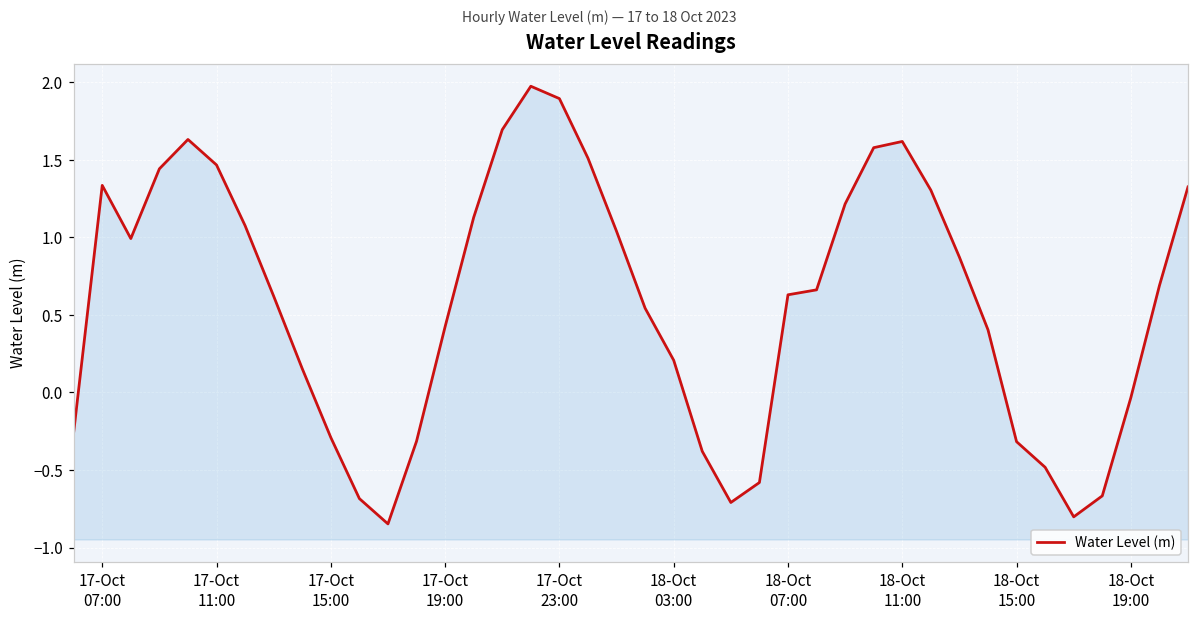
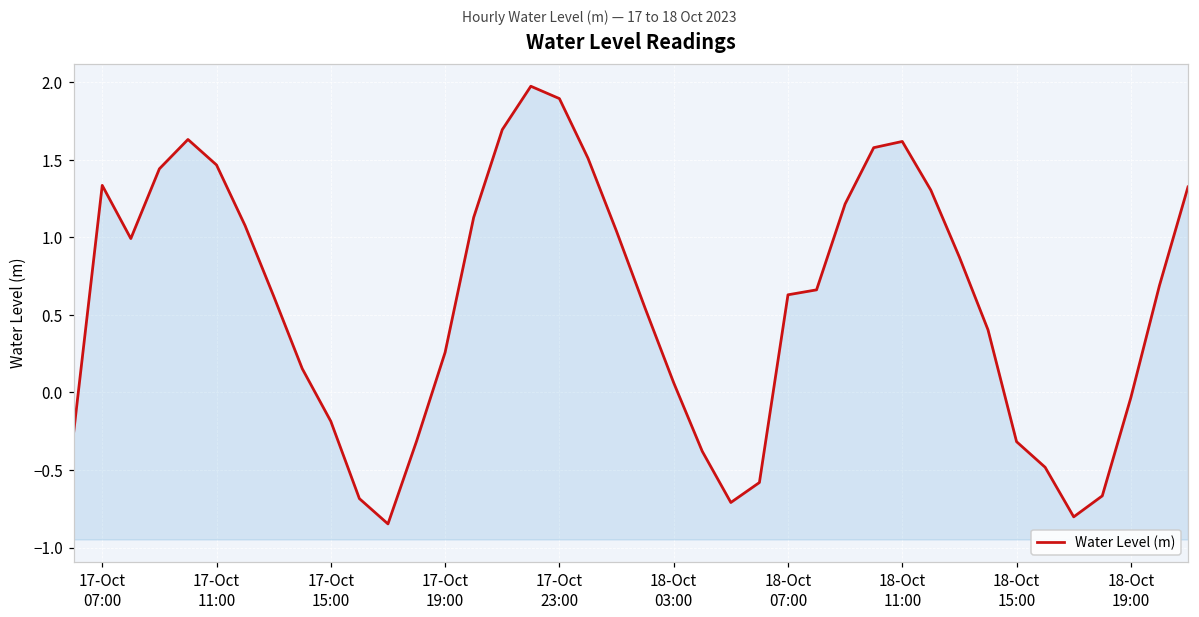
  {
    "17-Oct 07:00": 1.33,
    "17-Oct 11:00": 1.47,
-   "17-Oct 15:00": -0.29,
-   "17-Oct 19:00": 0.42,
+   "17-Oct 15:00": -0.19,
+   "17-Oct 19:00": 0.26,
    "17-Oct 23:00": 1.89,
-   "18-Oct 03:00": 0.21,
+   "18-Oct 03:00": 0.06,
    "18-Oct 07:00": 0.63,
    "18-Oct 11:00": 1.62,
    "18-Oct 15:00": -0.32,
    "18-Oct 19:00": -0.03
  }
